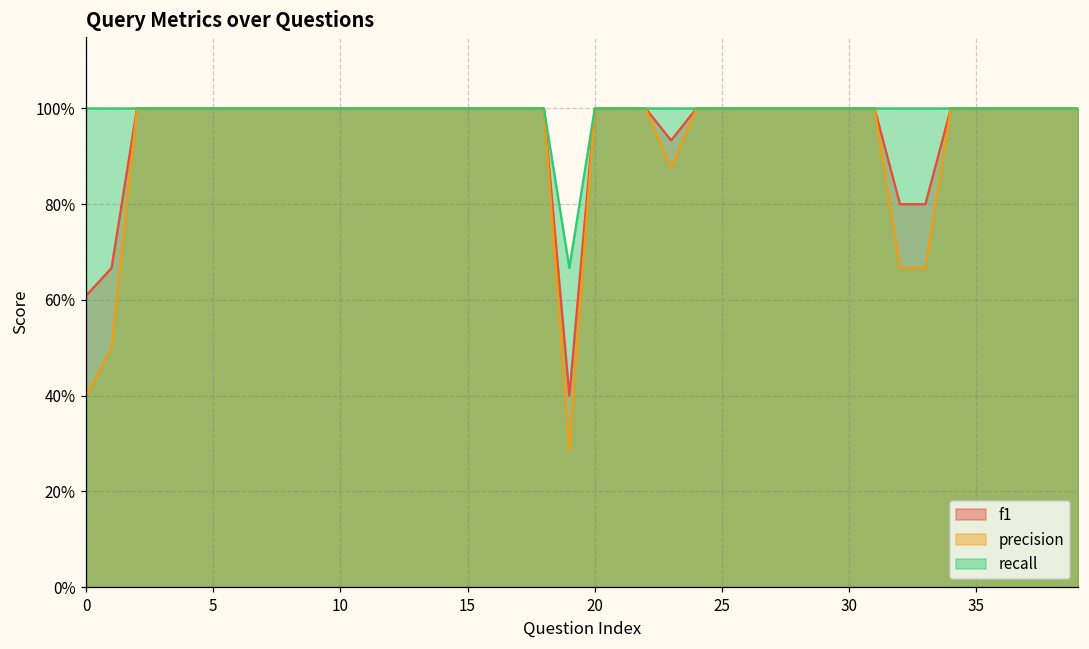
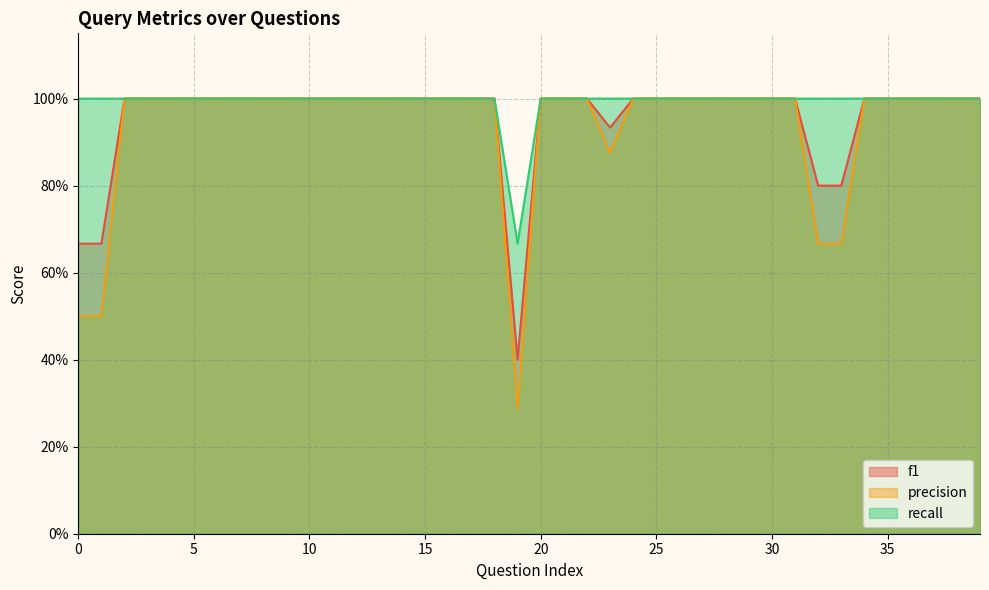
  {
    "f1": {
-     "0": "61%"
+     "0": "67%"
    },
    "precision": {
-     "0": "40%"
+     "0": "50%"
    },
    "recall": {
      "0": "100%"
    }
  }
